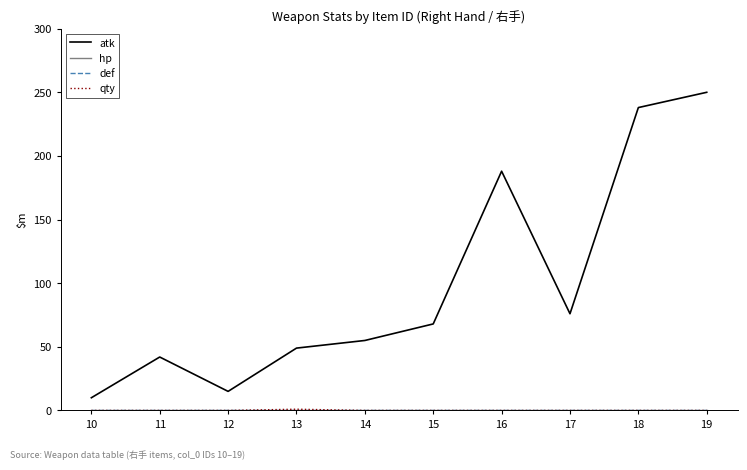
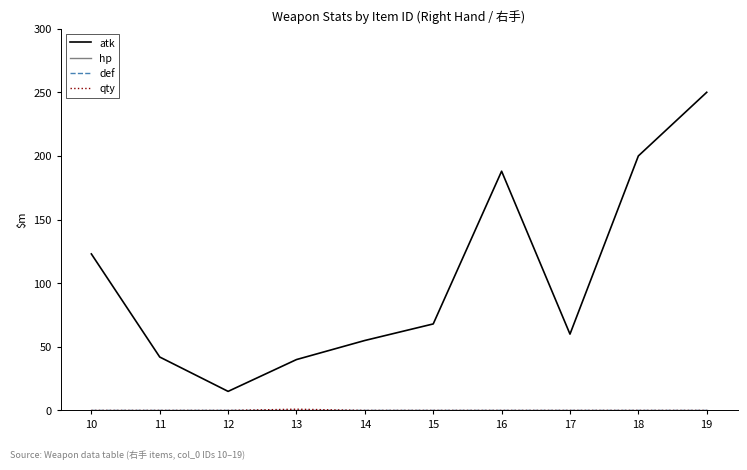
  {
    "atk": {
-     "10": 10,
+     "10": 123,
      "11": 42,
      "12": 15,
-     "13": 49,
+     "13": 40,
      "14": 55,
      "15": 68,
      "16": 188,
-     "17": 76,
-     "18": 238,
+     "17": 60,
+     "18": 200,
      "19": 250
    }
  }
